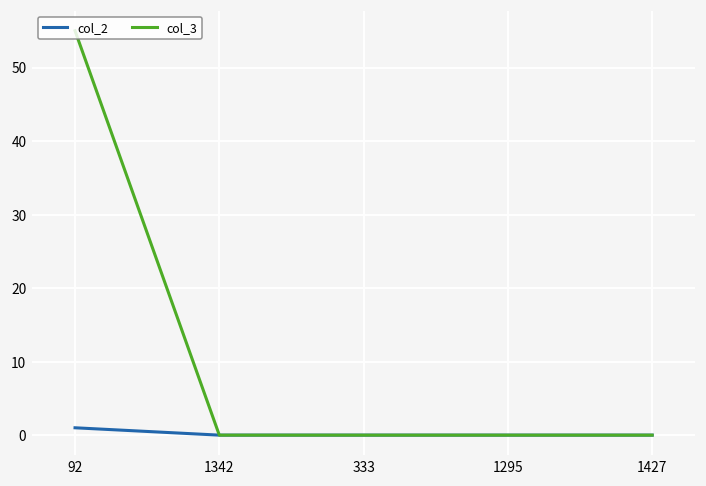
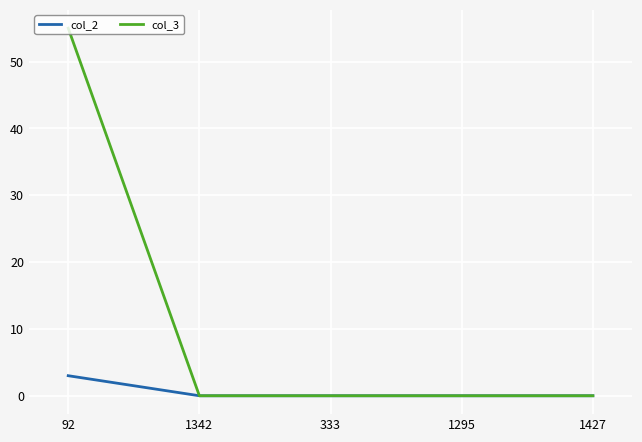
  {
    "col_2": {
-     "92": 1
+     "92": 3
    }
  }
